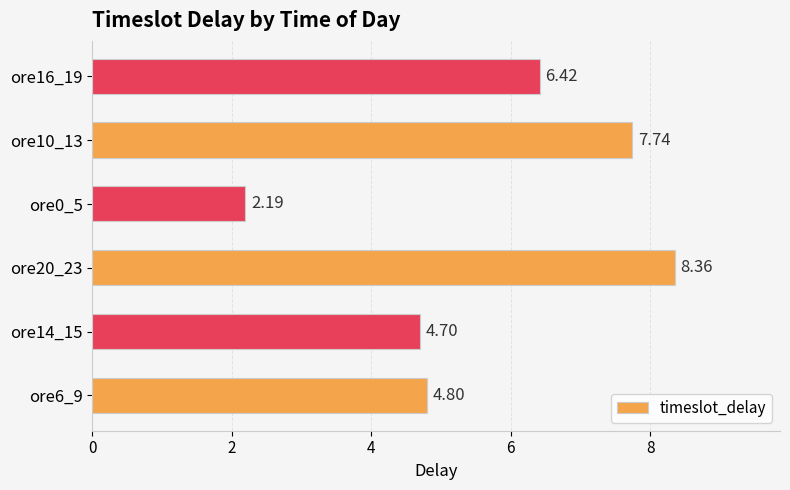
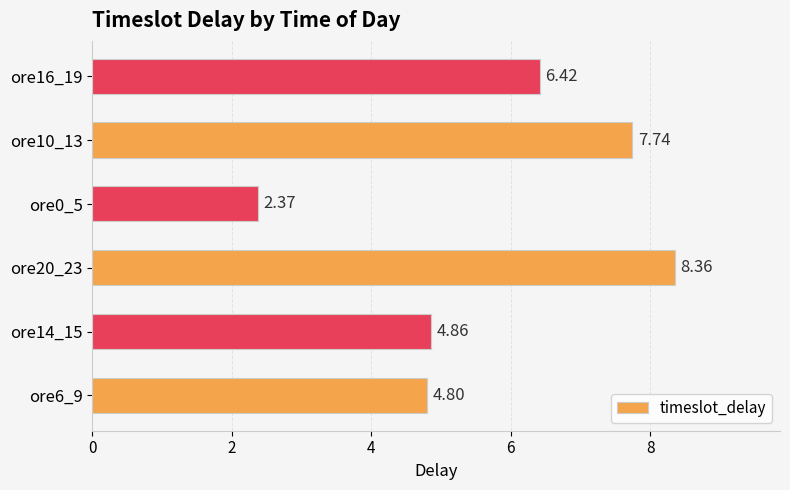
  {
    "ore16_19": 6.42,
    "ore10_13": 7.74,
-   "ore0_5": 2.19,
+   "ore0_5": 2.37,
    "ore20_23": 8.36,
-   "ore14_15": 4.70,
+   "ore14_15": 4.86,
    "ore6_9": 4.80
  }
